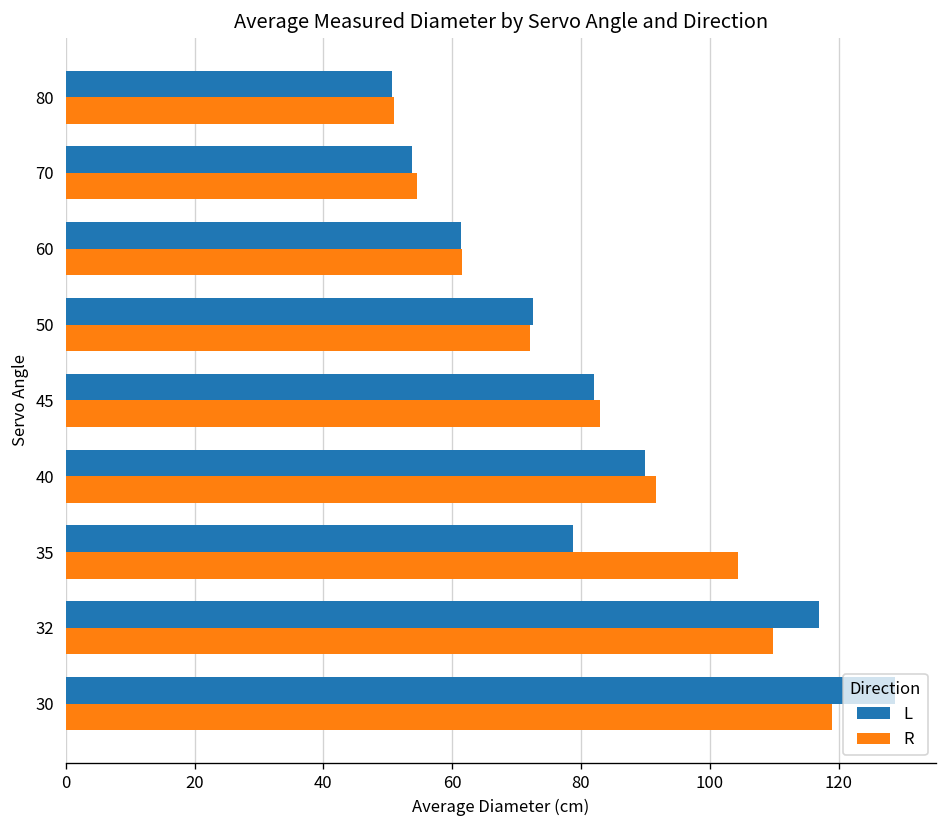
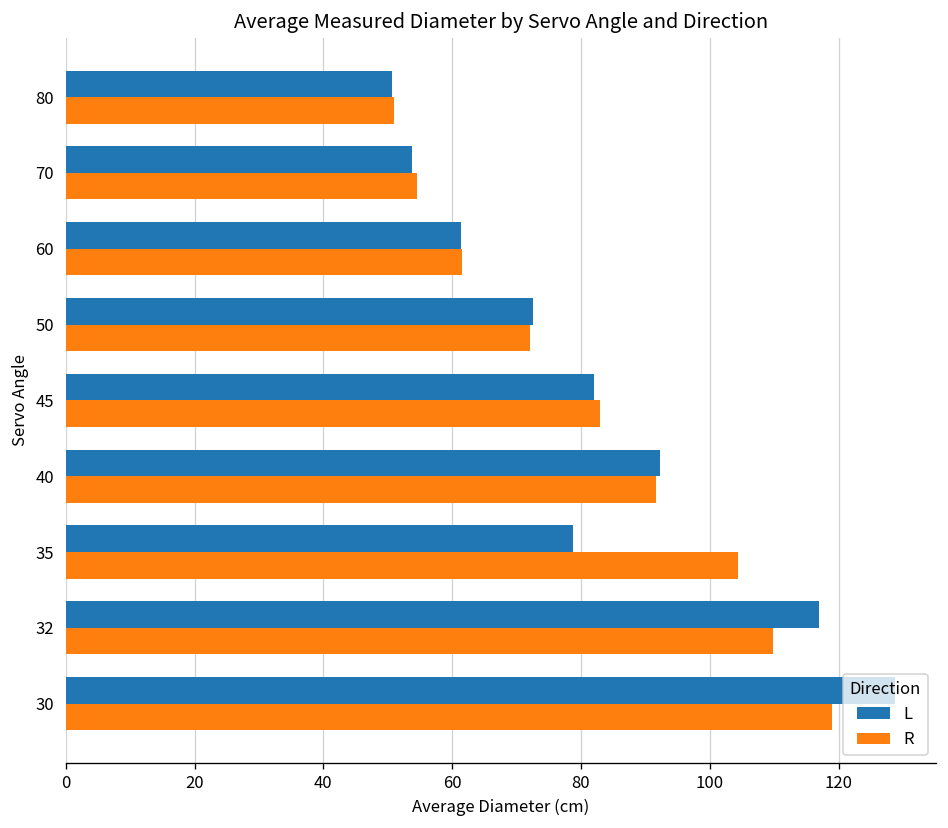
  {
    "L": {
      "80": 51,
      "70": 54,
      "60": 61,
      "50": 73,
      "45": 82,
-     "40": 90,
+     "40": 92,
      "35": 79,
      "32": 117
    },
    "R": {
      "80": 51,
      "70": 55,
      "60": 62,
      "50": 72,
      "45": 83,
      "40": 92,
      "35": 104,
      "32": 110,
      "30": 119
    }
  }
